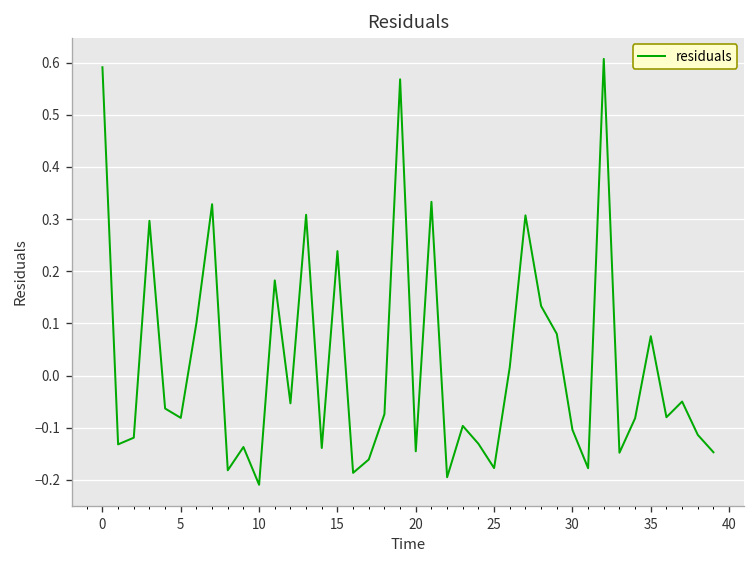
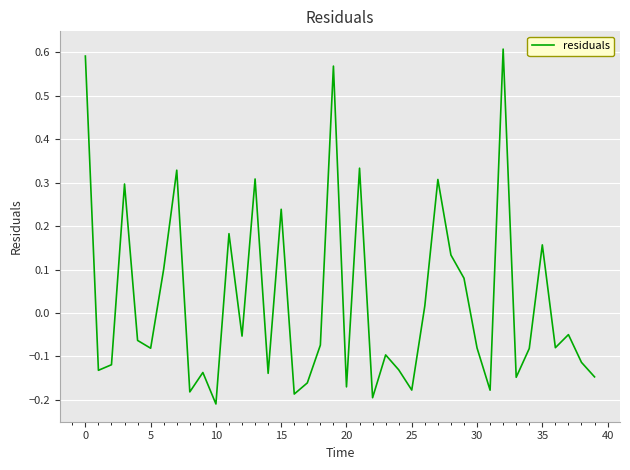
  {
    "0": 0.59,
    "5": -0.08,
    "10": -0.21,
    "15": 0.24,
-   "20": -0.15,
+   "20": -0.17,
    "25": -0.18,
-   "30": -0.10,
-   "35": 0.08
+   "30": -0.08,
+   "35": 0.16
  }
